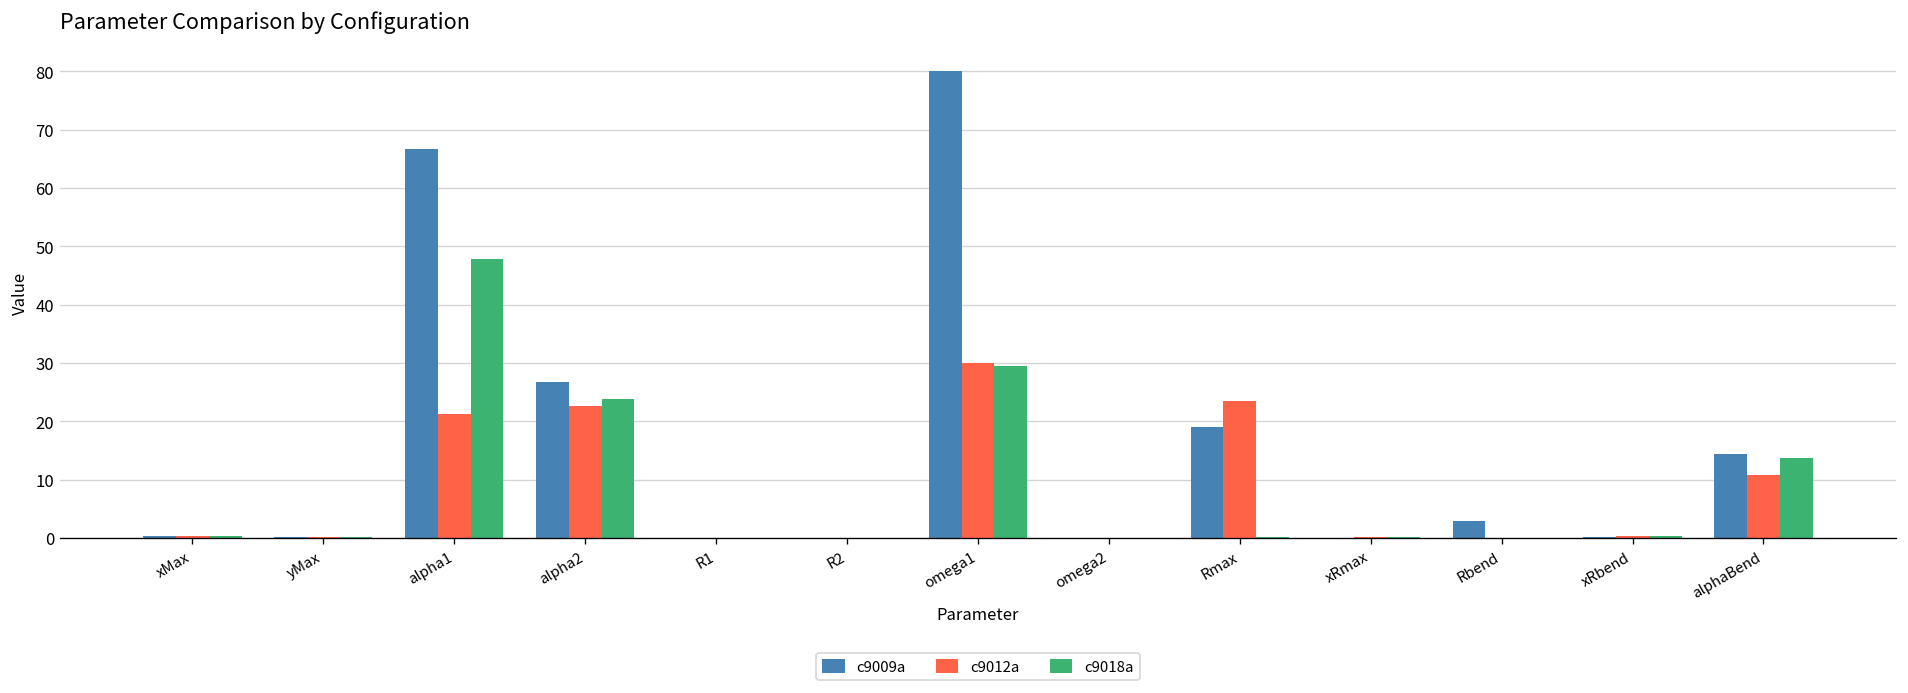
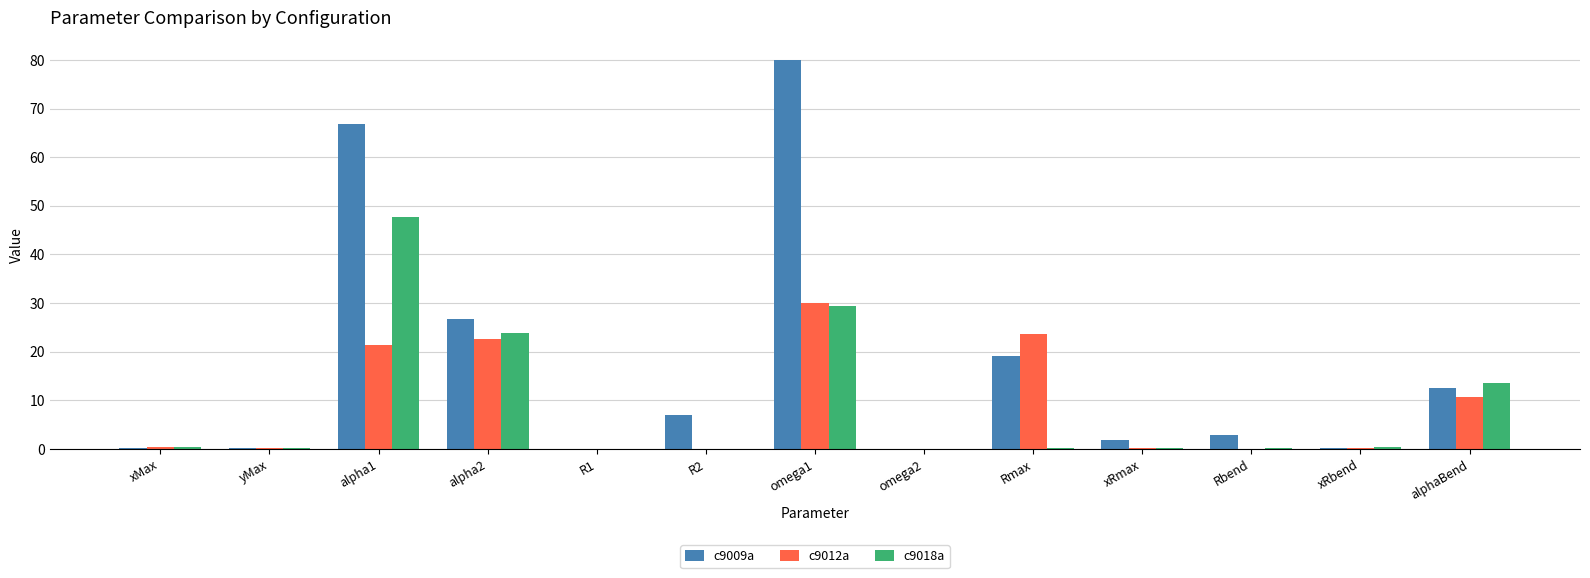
  {
    "c9009a": {
      "alpha1": 67,
      "alpha2": 27,
-     "R2": 0,
+     "R2": 7,
      "omega1": 80,
      "omega2": 0,
      "Rmax": 19,
-     "xRmax": 0,
+     "xRmax": 2,
      "Rbend": 3,
-     "alphaBend": 14
+     "alphaBend": 13
    },
    "c9012a": {
      "alpha1": 21,
      "alpha2": 23,
      "omega1": 30,
      "omega2": 0,
      "Rmax": 24,
      "alphaBend": 11
    },
    "c9018a": {
      "alpha1": 48,
      "alpha2": 24,
      "omega1": 29,
      "omega2": 0,
      "alphaBend": 14
    }
  }
